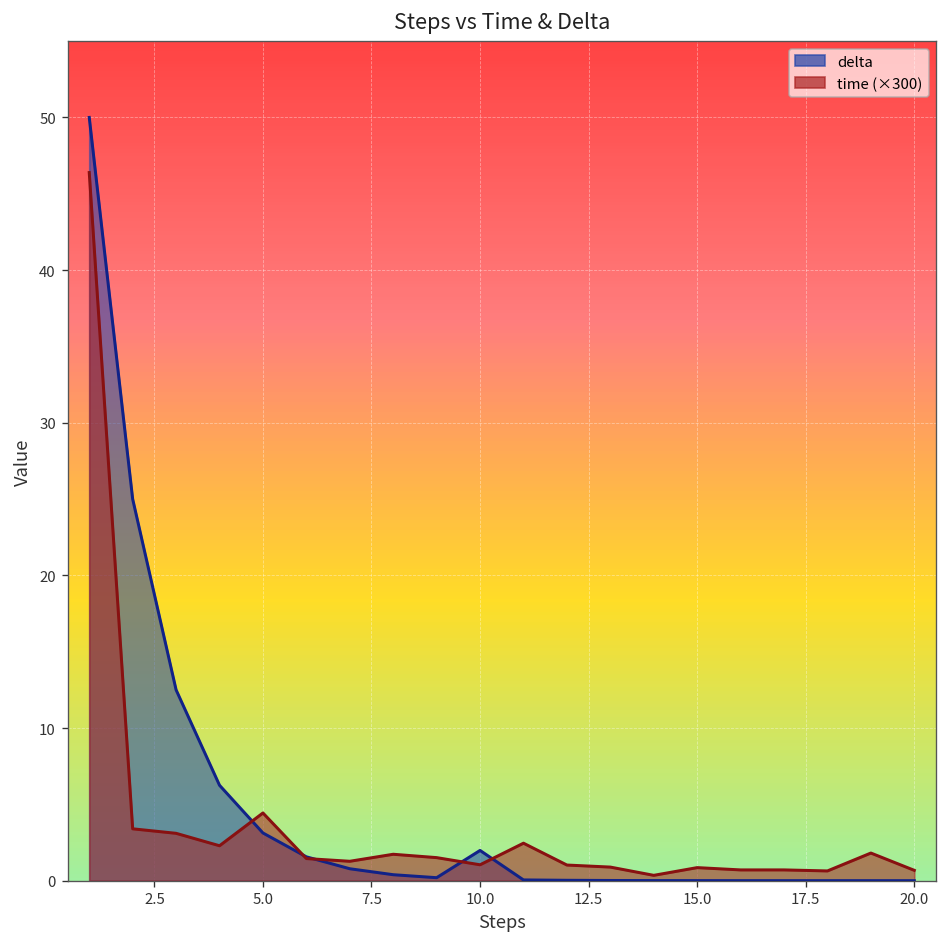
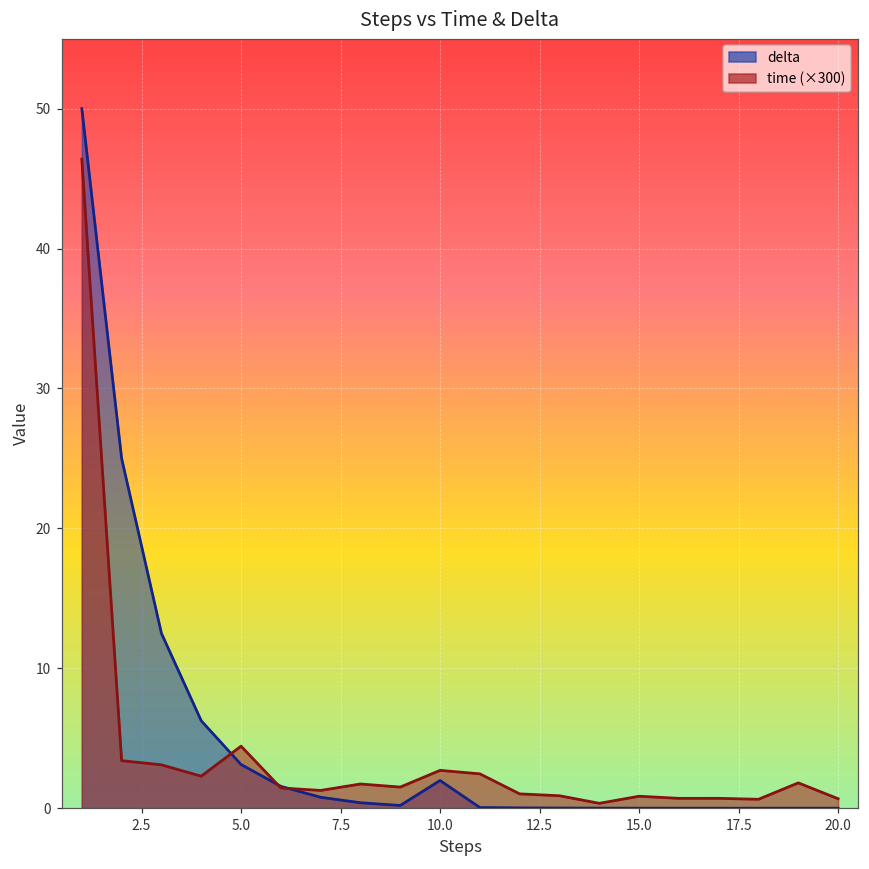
  {
    "delta": {
      "5.0": 3.1,
      "10.0": 2.0,
      "15.0": 0.0,
      "20.0": 0.0
    },
    "time (×300)": {
      "5.0": 4.4,
-     "10.0": 1.0,
+     "10.0": 2.7,
      "15.0": 0.9,
      "20.0": 0.7
    }
  }
